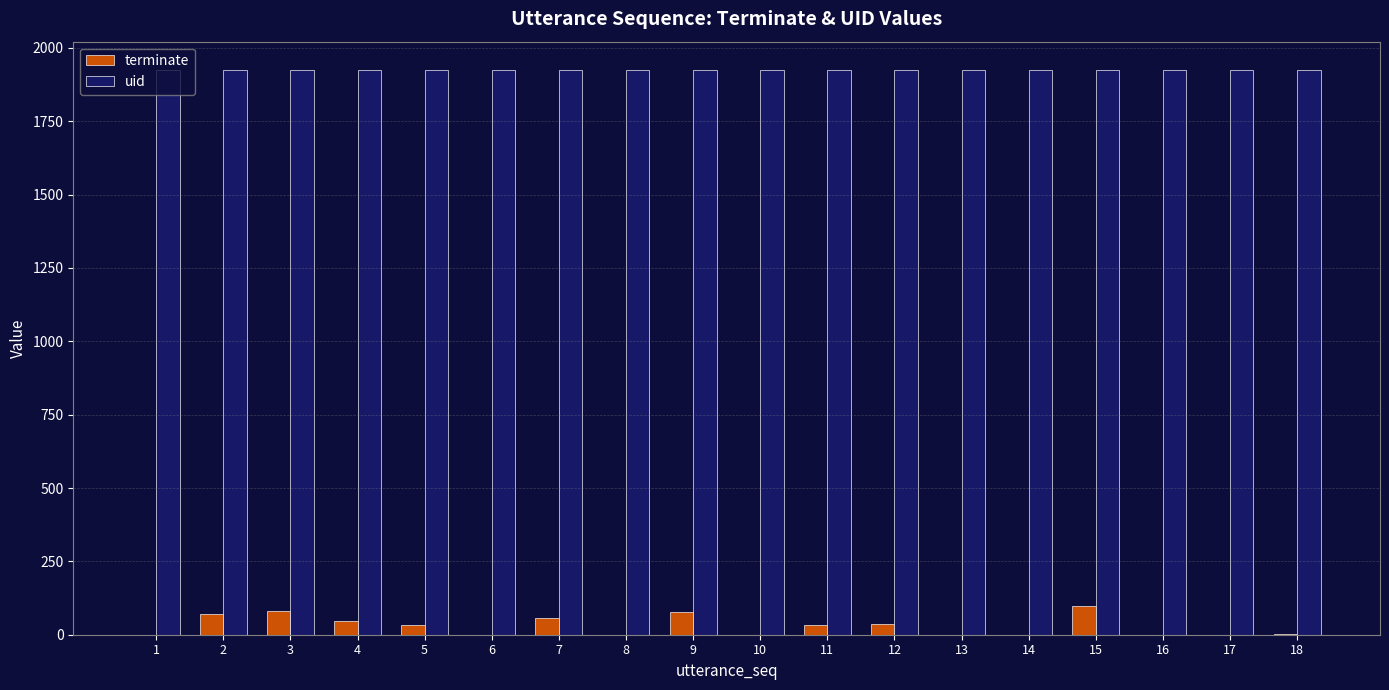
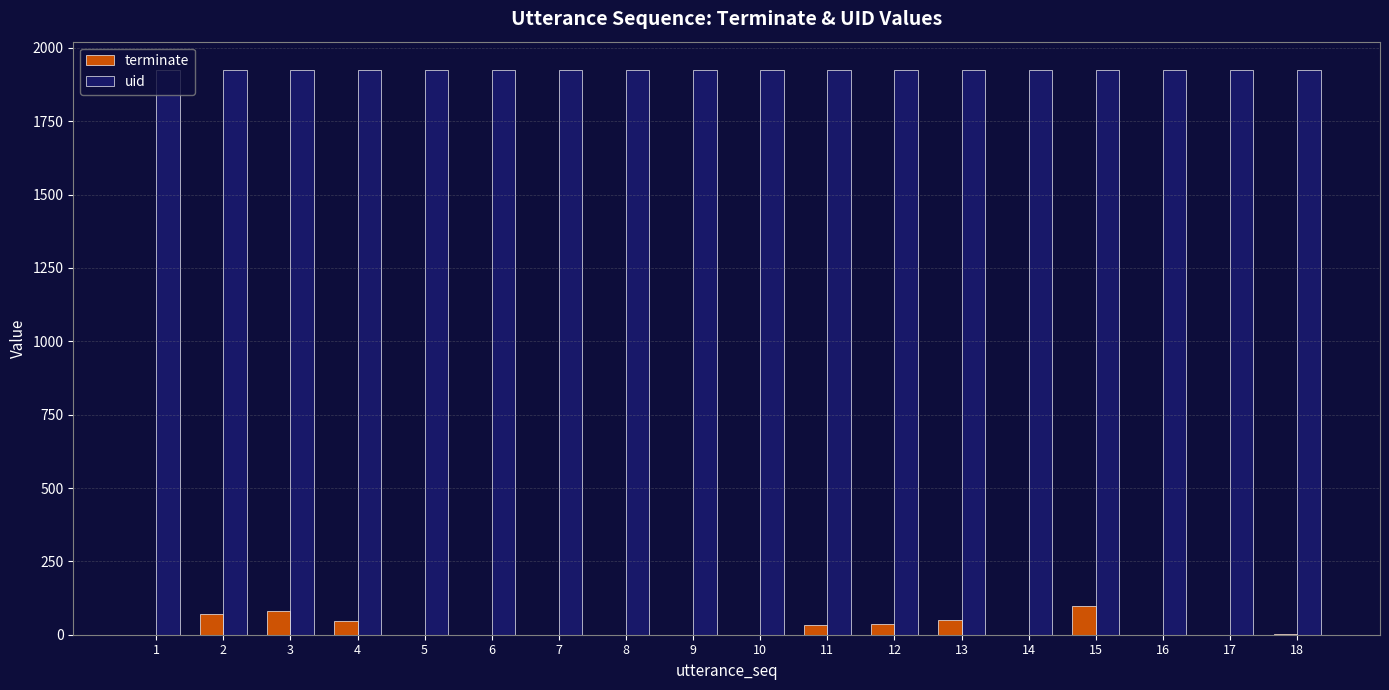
  {
    "terminate": {
      "1": 0,
      "2": 70,
      "3": 80,
      "4": 50,
-     "5": 30,
+     "5": 0,
      "6": 0,
-     "7": 60,
+     "7": 0,
      "8": 0,
-     "9": 80,
+     "9": 0,
      "10": 0,
      "11": 30,
      "12": 40,
-     "13": 0,
+     "13": 50,
      "14": 0,
      "15": 100,
      "16": 0,
      "17": 0
    },
    "uid": {
      "2": 1930,
      "3": 1930,
      "4": 1930,
      "5": 1930,
      "6": 1930,
      "7": 1930,
      "8": 1930,
      "9": 1930,
      "10": 1930,
      "11": 1930,
      "12": 1930,
      "13": 1930,
      "14": 1930,
      "15": 1930,
      "16": 1930,
      "17": 1930,
      "18": 1930
    }
  }
